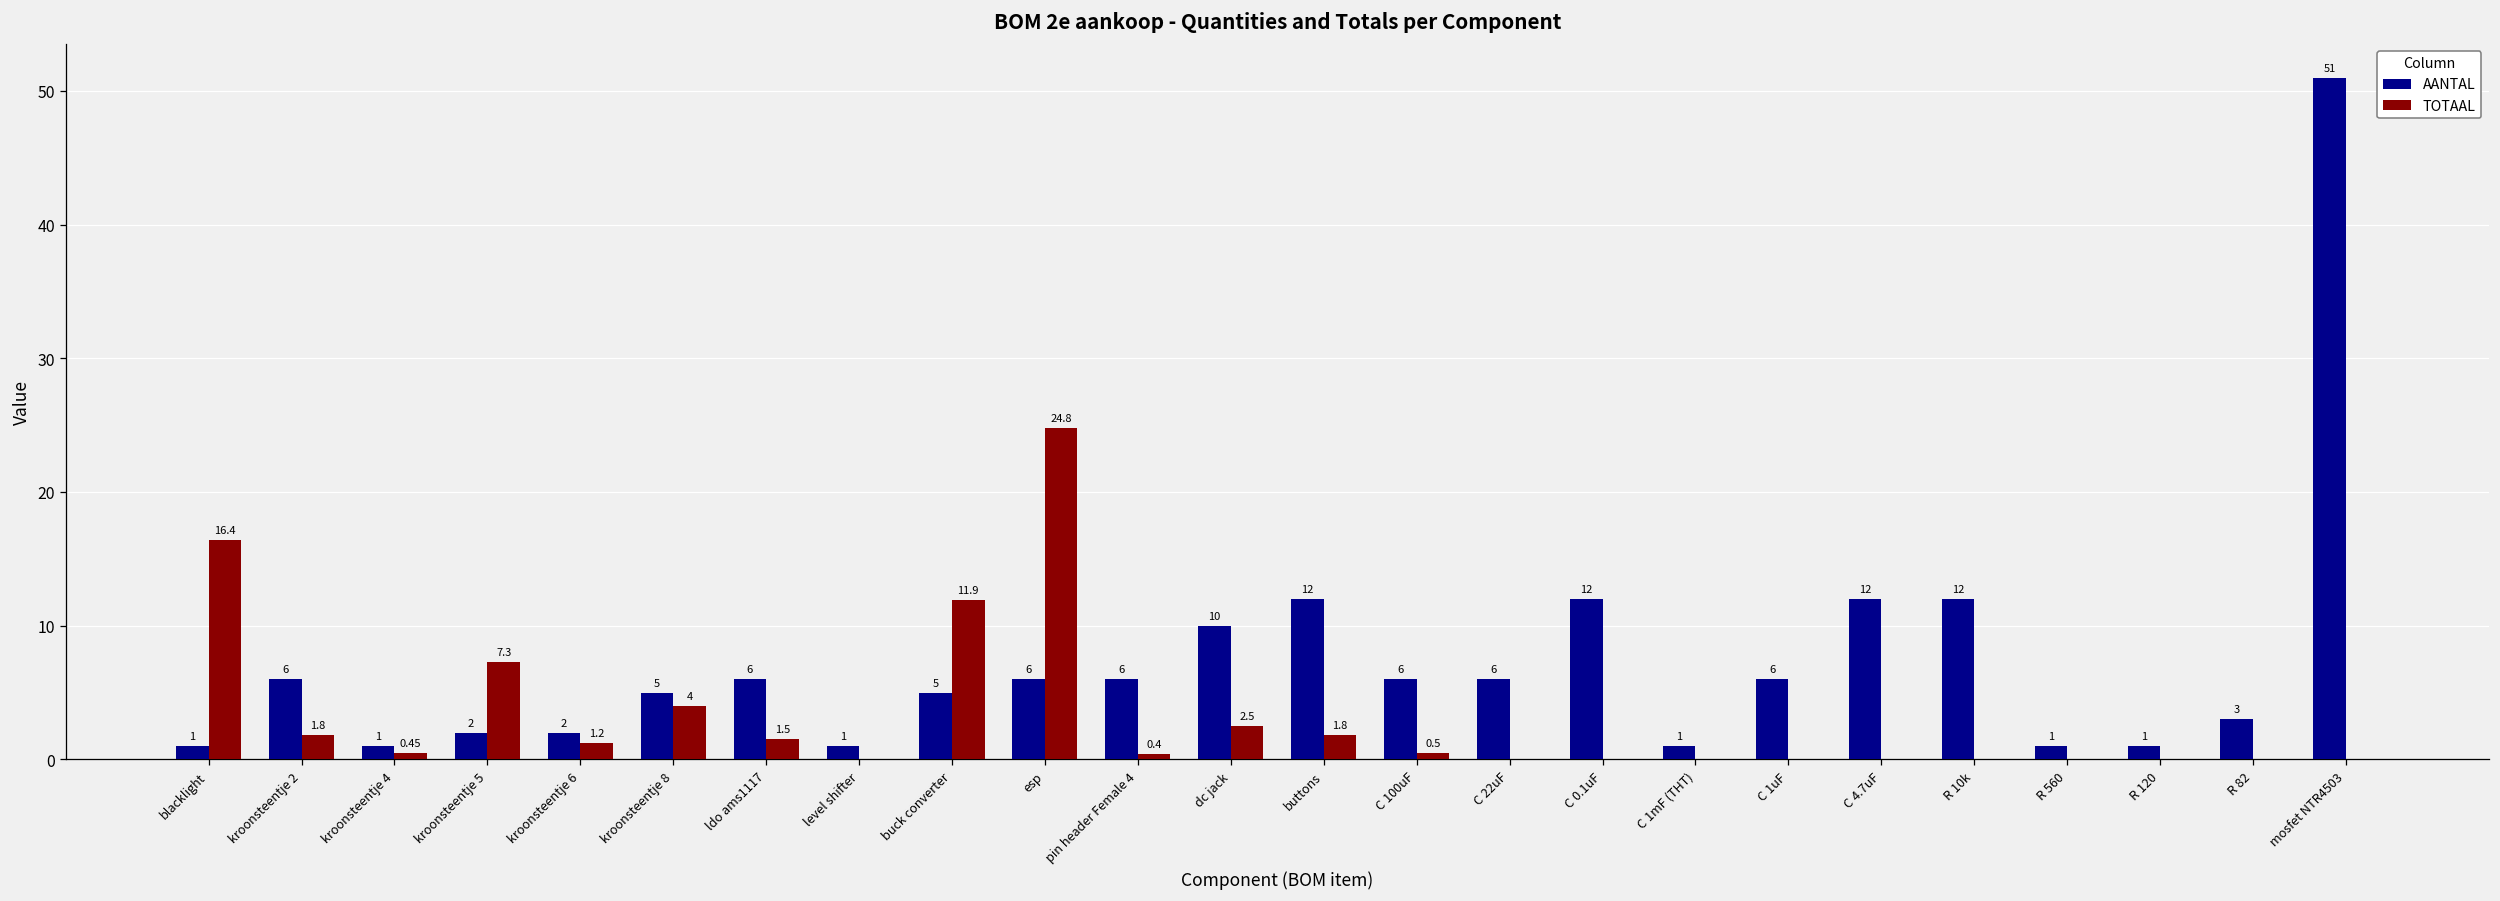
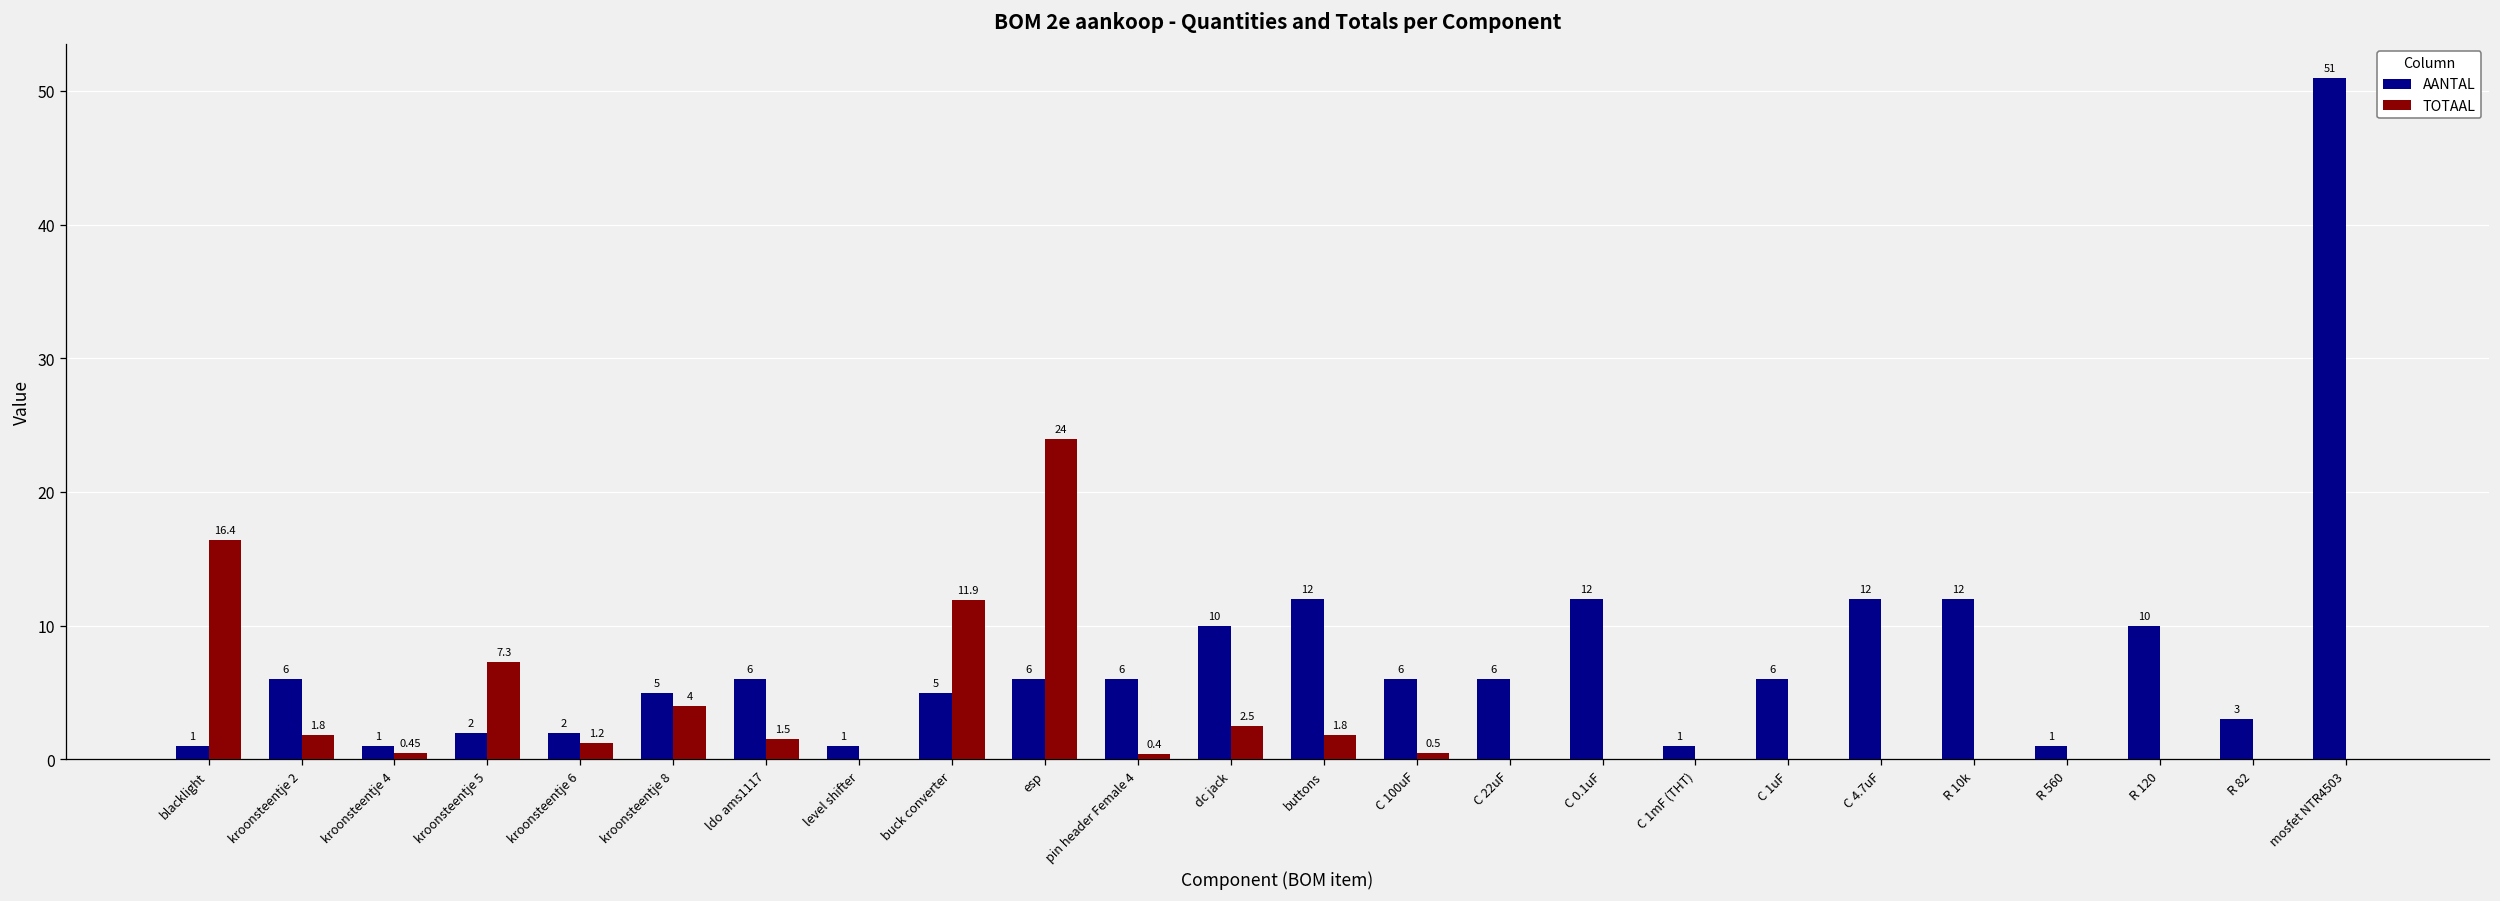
  {
    "AANTAL": {
      "blacklight": 1,
      "kroonsteentje 2": 6,
      "kroonsteentje 4": 1,
      "kroonsteentje 5": 2,
      "kroonsteentje 6": 2,
      "kroonsteentje 8": 5,
      "ldo ams1117": 6,
      "level shifter": 1,
      "buck converter": 5,
      "esp": 6,
      "pin header Female 4": 6,
      "dc jack": 10,
      "buttons": 12,
      "C 100uF": 6,
      "C 22uF": 6,
      "C 0.1uF": 12,
      "C 1mF (THT)": 1,
      "C 1uF": 6,
      "C 4.7uF": 12,
      "R 10k": 12,
      "R 560": 1,
-     "R 120": 1,
+     "R 120": 10,
      "R 82": 3,
      "mosfet NTR4503": 51
    },
    "TOTAAL": {
      "blacklight": 16.4,
      "kroonsteentje 2": 1.8,
      "kroonsteentje 4": 0.45,
      "kroonsteentje 5": 7.3,
      "kroonsteentje 6": 1.2,
      "kroonsteentje 8": 4,
      "ldo ams1117": 1.5,
      "buck converter": 11.9,
-     "esp": 24.8,
+     "esp": 24,
      "pin header Female 4": 0.4,
      "dc jack": 2.5,
      "buttons": 1.8,
      "C 100uF": 0.5
    }
  }
